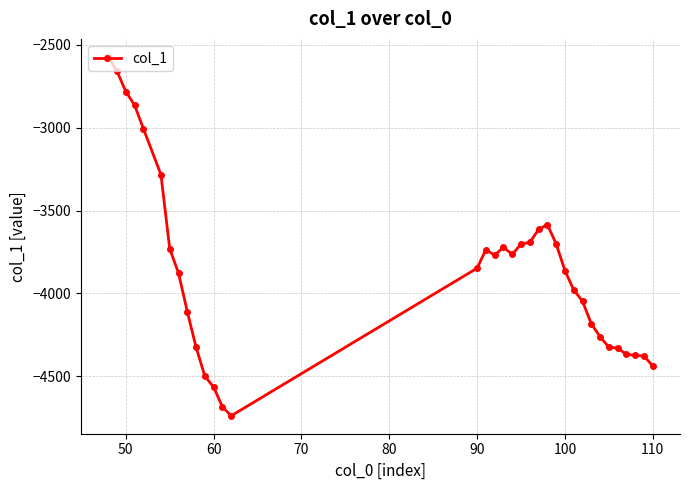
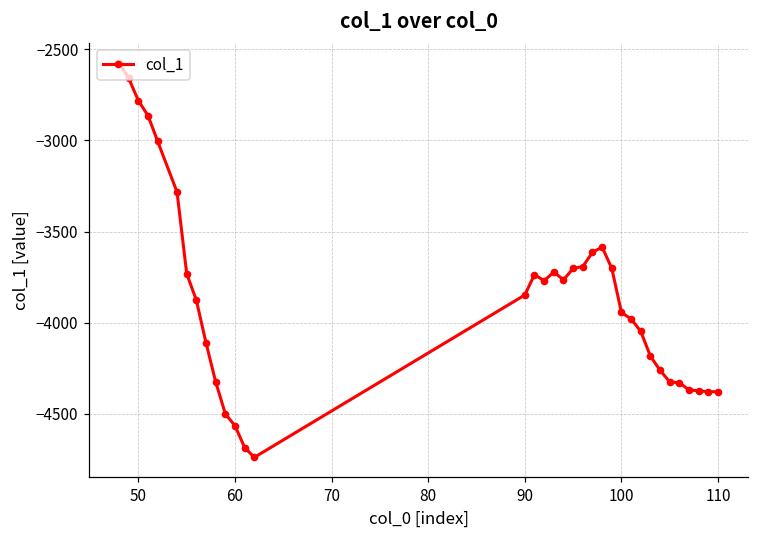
  {
    "50": -2780,
    "60": -4570,
    "90": -3850,
-   "100": -3860,
-   "110": -4440
+   "100": -3940,
+   "110": -4380
  }
